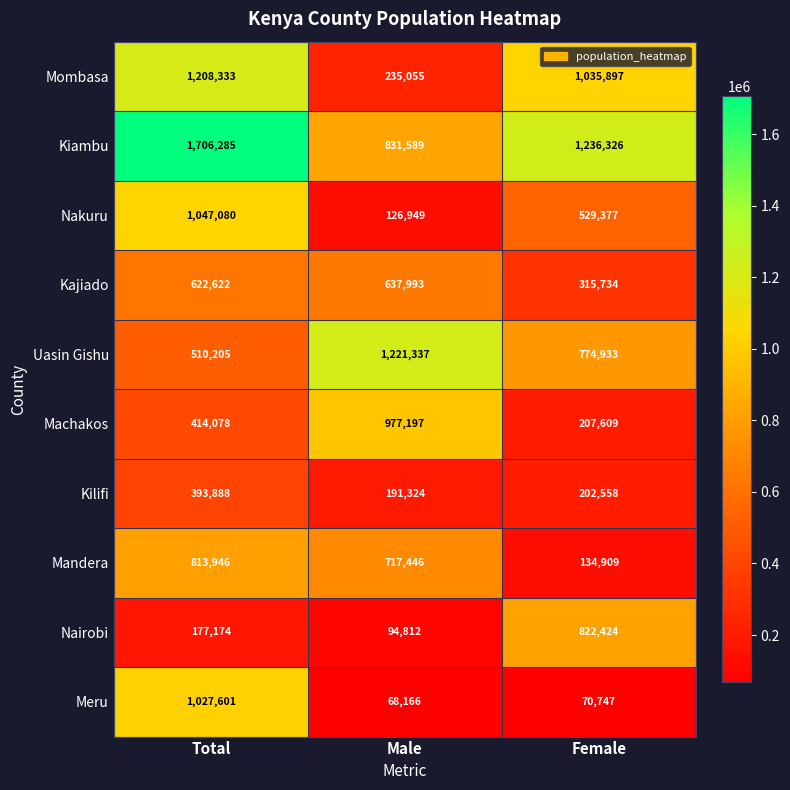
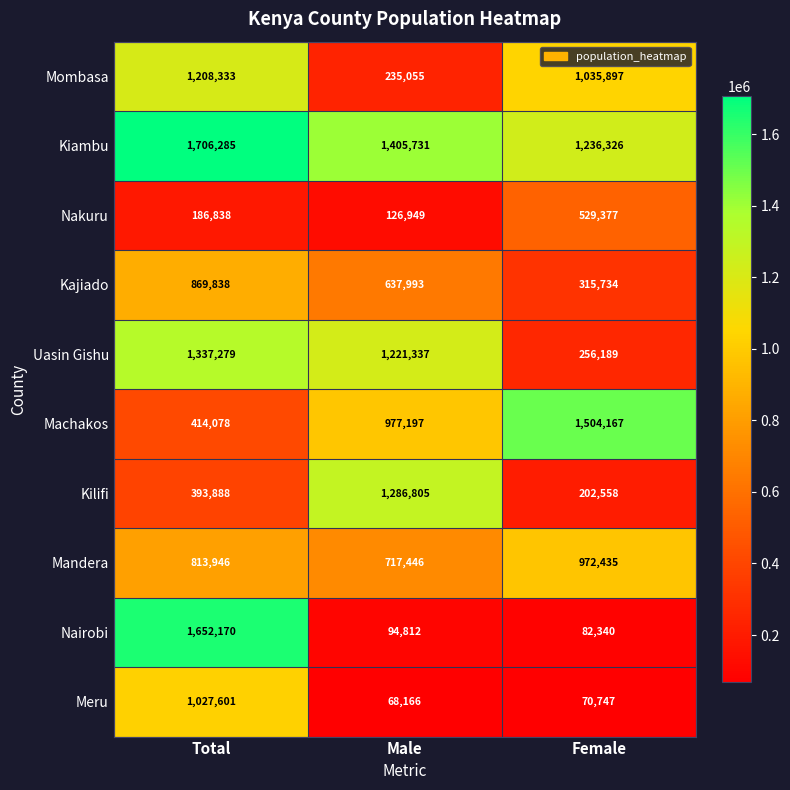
  {
    "Mombasa": {
      "Total": "1,208,333",
      "Male": "235,055",
      "Female": "1,035,897"
    },
    "Kiambu": {
      "Total": "1,706,285",
-     "Male": "831,589",
+     "Male": "1,405,731",
      "Female": "1,236,326"
    },
    "Nakuru": {
-     "Total": "1,047,080",
+     "Total": "186,838",
      "Male": "126,949",
      "Female": "529,377"
    },
    "Kajiado": {
-     "Total": "622,622",
+     "Total": "869,838",
      "Male": "637,993",
      "Female": "315,734"
    },
    "Uasin Gishu": {
-     "Total": "510,205",
+     "Total": "1,337,279",
      "Male": "1,221,337",
-     "Female": "774,933"
+     "Female": "256,189"
    },
    "Machakos": {
      "Total": "414,078",
      "Male": "977,197",
-     "Female": "207,609"
+     "Female": "1,504,167"
    },
    "Kilifi": {
      "Total": "393,888",
-     "Male": "191,324",
+     "Male": "1,286,805",
      "Female": "202,558"
    },
    "Mandera": {
      "Total": "813,946",
      "Male": "717,446",
-     "Female": "134,909"
+     "Female": "972,435"
    },
    "Nairobi": {
-     "Total": "177,174",
+     "Total": "1,652,170",
      "Male": "94,812",
-     "Female": "822,424"
+     "Female": "82,340"
    },
    "Meru": {
      "Total": "1,027,601",
      "Male": "68,166",
      "Female": "70,747"
    }
  }
